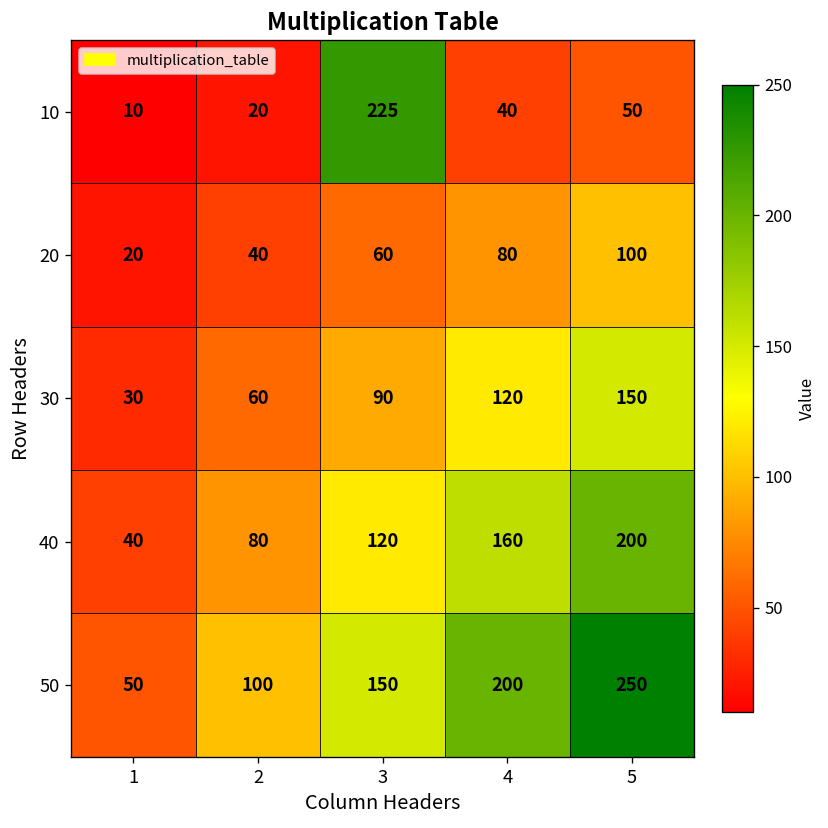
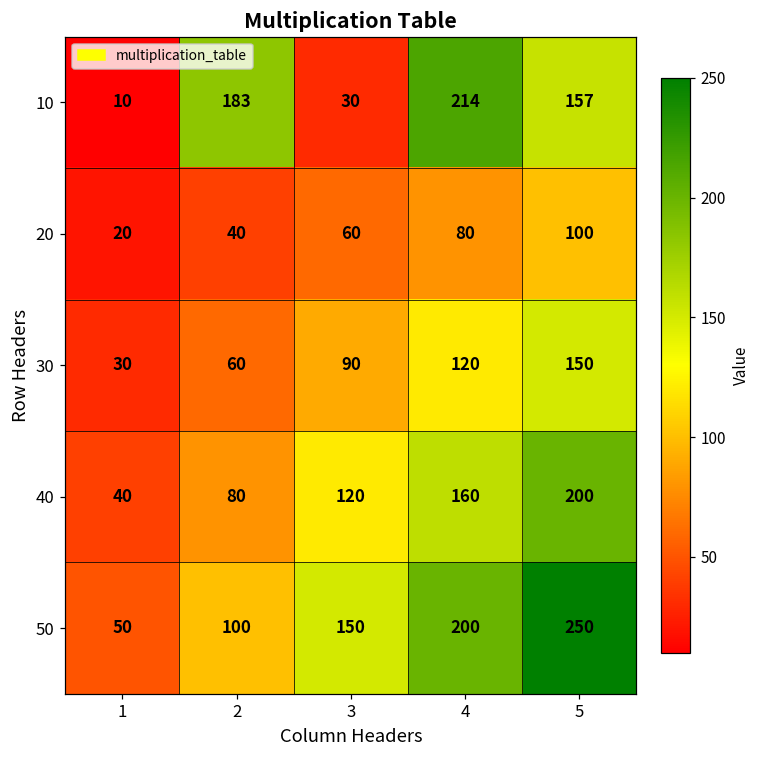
  {
    "10": {
      "1": 10,
-     "2": 20,
-     "3": 225,
-     "4": 40,
-     "5": 50
+     "2": 183,
+     "3": 30,
+     "4": 214,
+     "5": 157
    },
    "20": {
      "1": 20,
      "2": 40,
      "3": 60,
      "4": 80,
      "5": 100
    },
    "30": {
      "1": 30,
      "2": 60,
      "3": 90,
      "4": 120,
      "5": 150
    },
    "40": {
      "1": 40,
      "2": 80,
      "3": 120,
      "4": 160,
      "5": 200
    },
    "50": {
      "1": 50,
      "2": 100,
      "3": 150,
      "4": 200,
      "5": 250
    }
  }
